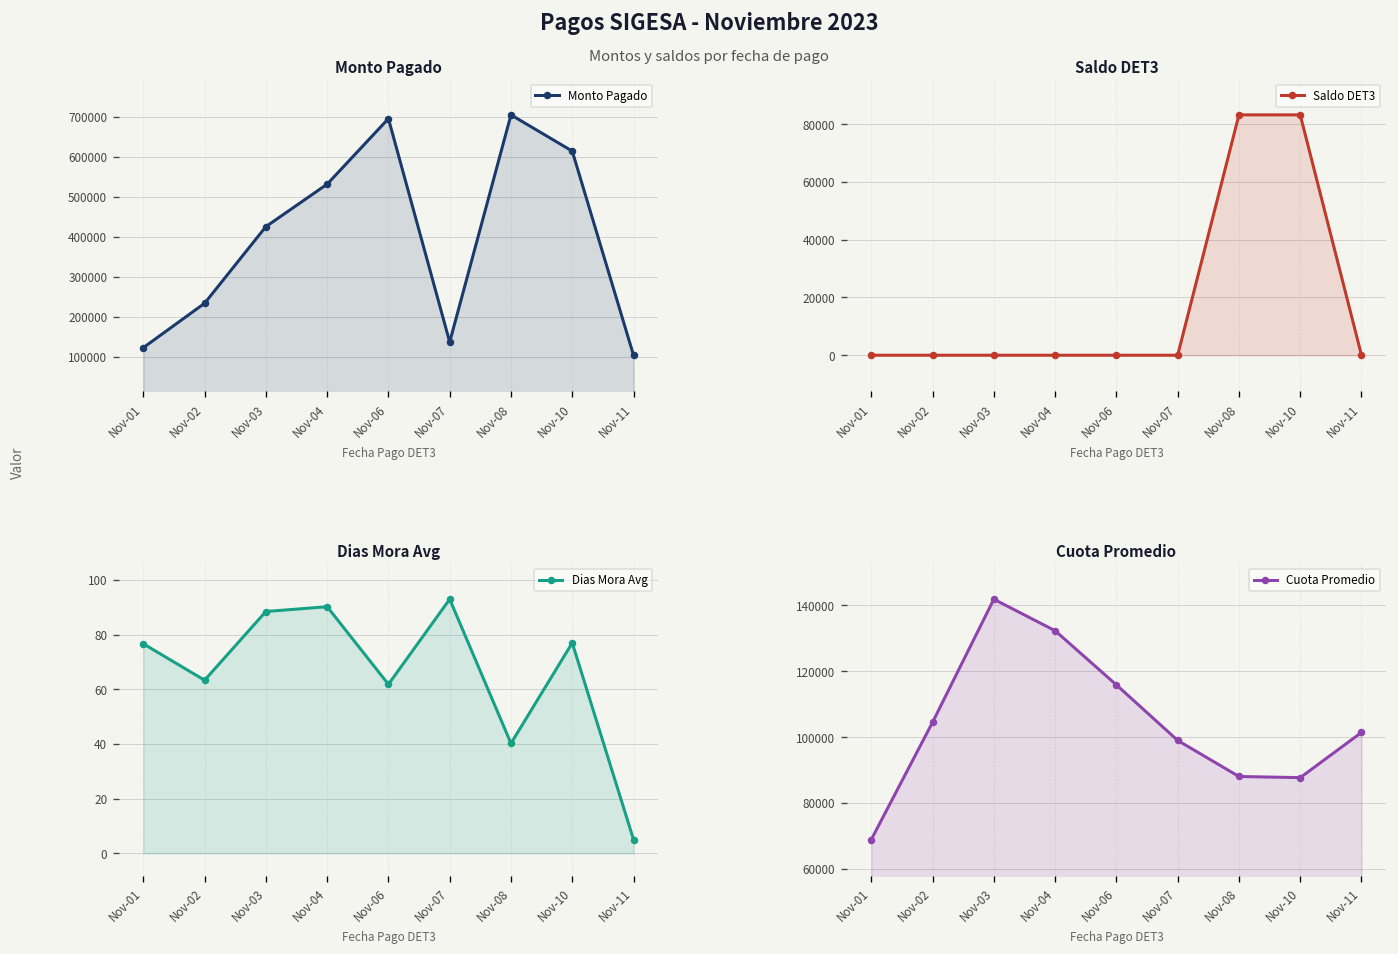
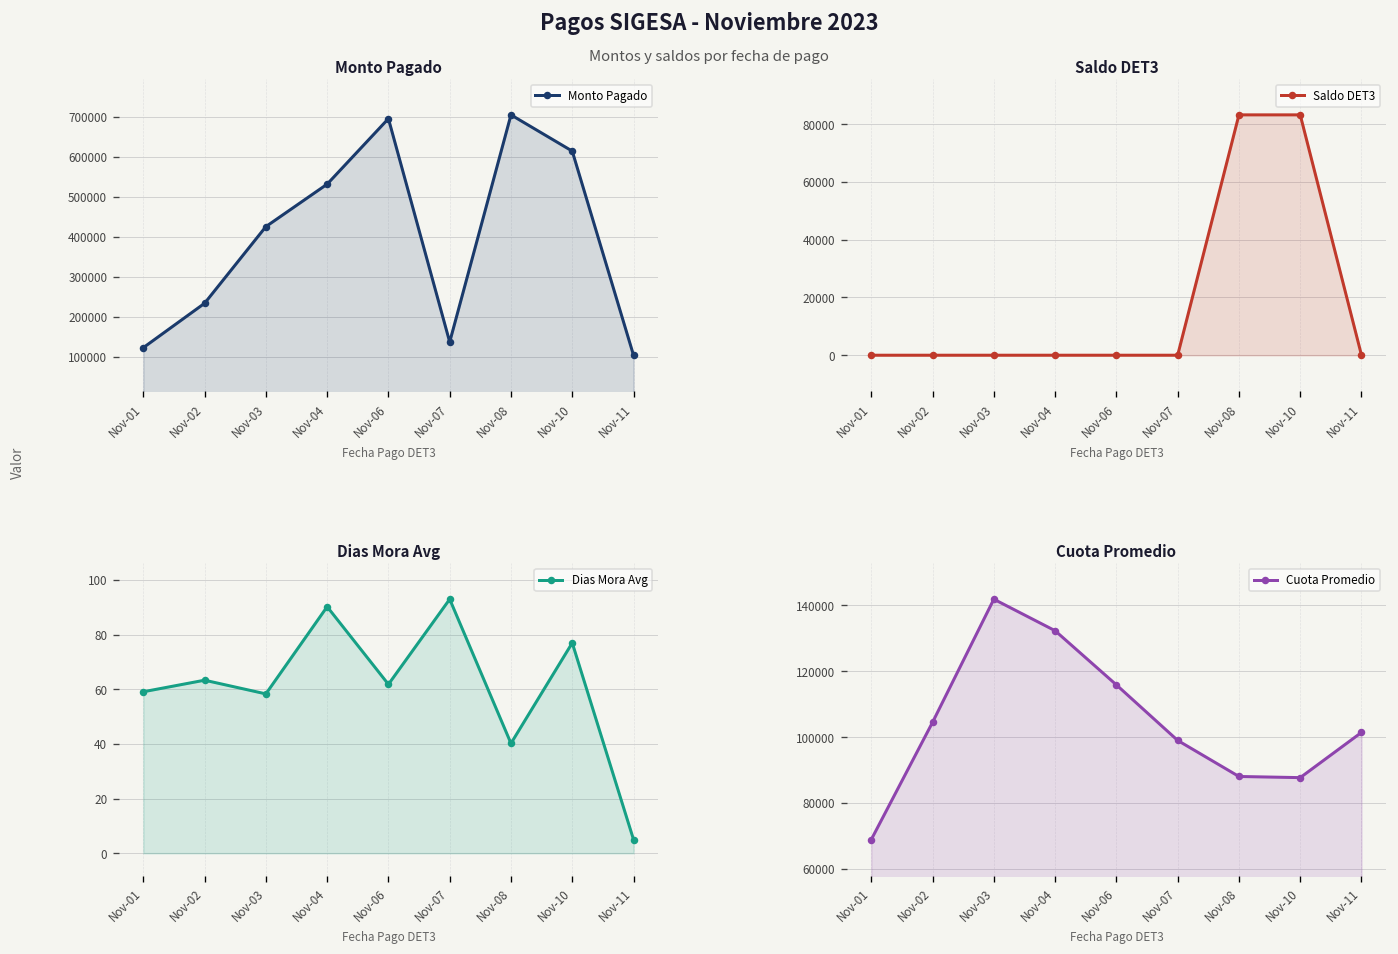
  {
    "Monto Pagado": {
      "Nov-01": 120000,
      "Nov-02": 230000,
      "Nov-03": 430000,
      "Nov-04": 530000,
      "Nov-06": 700000,
      "Nov-07": 140000,
      "Nov-08": 700000,
      "Nov-10": 610000,
      "Nov-11": 100000
    },
    "Saldo DET3": {
      "Nov-01": 0,
      "Nov-02": 0,
      "Nov-03": 0,
      "Nov-04": 0,
      "Nov-06": 0,
      "Nov-07": 0,
      "Nov-08": 83000,
      "Nov-10": 83000,
      "Nov-11": 0
    },
    "Dias Mora Avg": {
-     "Nov-01": 77,
+     "Nov-01": 59,
      "Nov-02": 63,
-     "Nov-03": 88,
+     "Nov-03": 58,
      "Nov-04": 90,
      "Nov-06": 62,
      "Nov-07": 93,
      "Nov-08": 40,
      "Nov-10": 77,
      "Nov-11": 5
    },
    "Cuota Promedio": {
      "Nov-01": 69000,
      "Nov-02": 105000,
      "Nov-03": 142000,
      "Nov-04": 132000,
      "Nov-06": 116000,
      "Nov-07": 99000,
      "Nov-08": 88000,
      "Nov-10": 88000,
      "Nov-11": 101000
    }
  }
